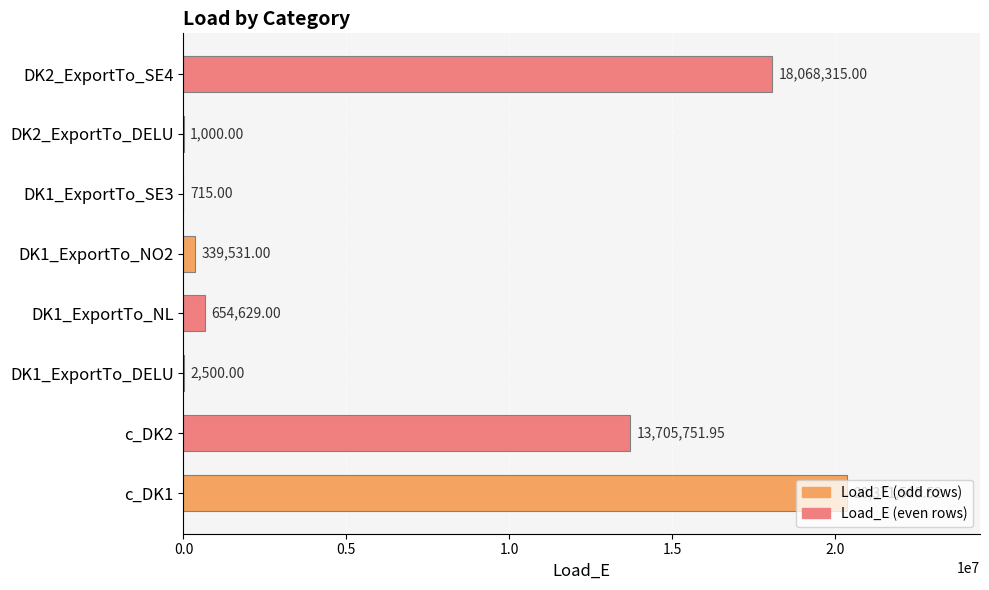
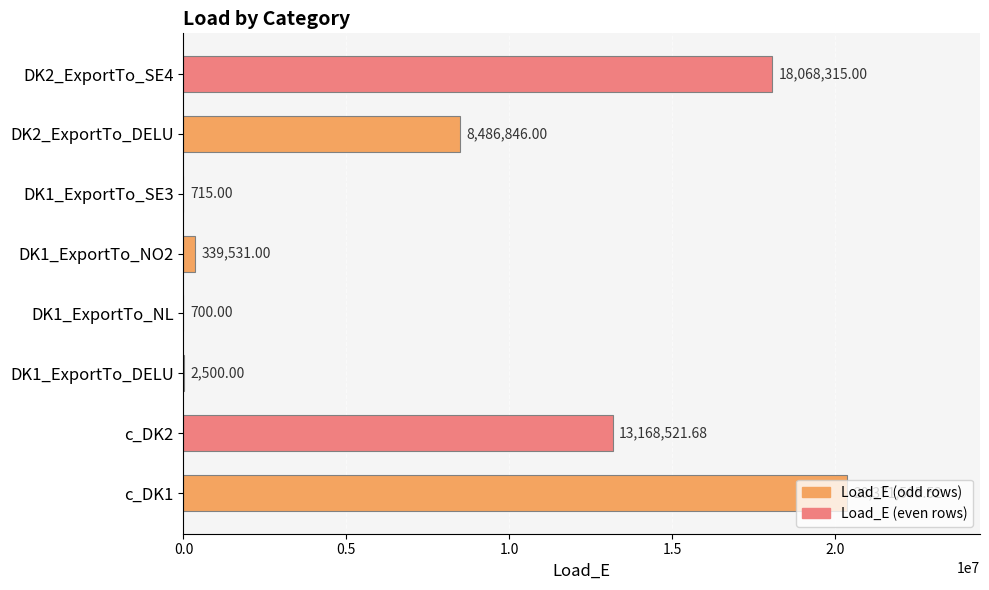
  {
    "DK2_ExportTo_SE4": "18,068,315.00",
-   "DK2_ExportTo_DELU": "1,000.00",
+   "DK2_ExportTo_DELU": "8,486,846.00",
    "DK1_ExportTo_SE3": "715.00",
    "DK1_ExportTo_NO2": "339,531.00",
-   "DK1_ExportTo_NL": "654,629.00",
+   "DK1_ExportTo_NL": "700.00",
    "DK1_ExportTo_DELU": "2,500.00",
-   "c_DK2": "13,705,751.95"
+   "c_DK2": "13,168,521.68"
  }
